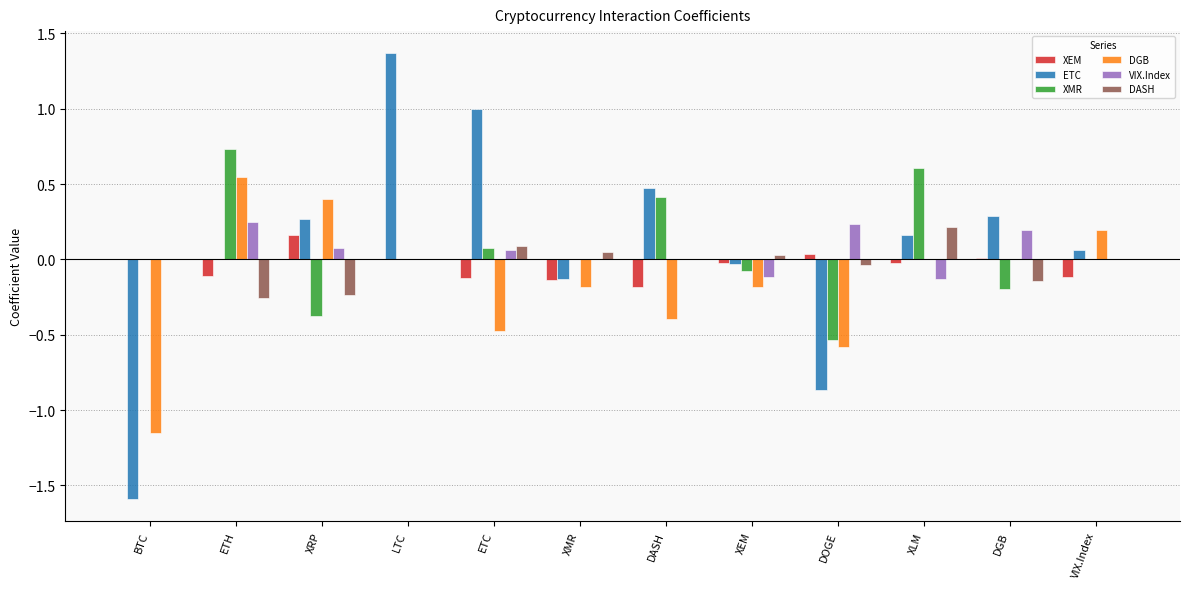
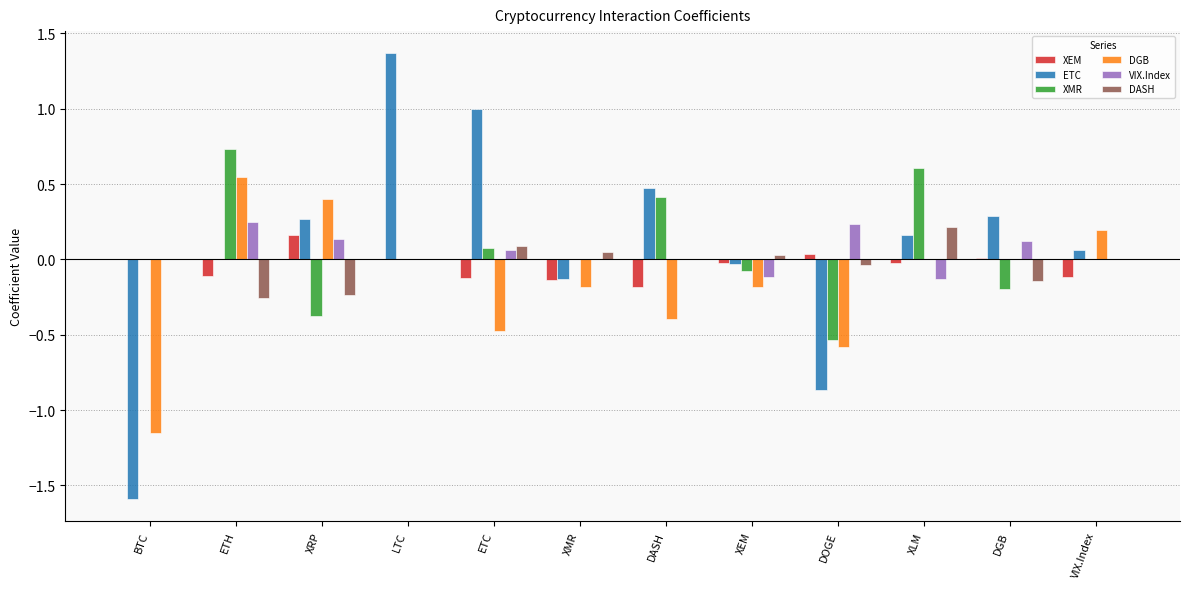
  {
    "XEM": {
      "BTC": 0.00,
      "ETH": -0.11,
      "XRP": 0.16,
      "LTC": 0.00,
      "ETC": -0.12,
      "XMR": -0.13,
      "DASH": -0.18,
      "XEM": -0.03,
      "DOGE": 0.04,
      "XLM": -0.03,
      "VIX.Index": -0.12
    },
    "ETC": {
      "BTC": -1.59,
      "XRP": 0.27,
      "LTC": 1.37,
      "ETC": 1.00,
      "XMR": -0.13,
      "DASH": 0.47,
      "XEM": -0.03,
      "DOGE": -0.87,
      "XLM": 0.16,
      "DGB": 0.29,
      "VIX.Index": 0.07
    },
    "XMR": {
      "BTC": 0.00,
      "ETH": 0.73,
      "XRP": -0.38,
      "LTC": 0.00,
      "ETC": 0.08,
      "XMR": 0.00,
      "DASH": 0.41,
      "XEM": -0.08,
      "DOGE": -0.54,
      "XLM": 0.61,
      "DGB": -0.20,
      "VIX.Index": 0.00
    },
    "DGB": {
      "BTC": -1.15,
      "ETH": 0.55,
      "XRP": 0.40,
      "LTC": 0.00,
      "ETC": -0.47,
      "XMR": -0.18,
      "DASH": -0.40,
      "XEM": -0.18,
      "DOGE": -0.58,
      "XLM": 0.00,
      "DGB": 0.00,
      "VIX.Index": 0.19
    },
    "VIX.Index": {
      "BTC": 0.00,
      "ETH": 0.25,
-     "XRP": 0.08,
+     "XRP": 0.14,
      "LTC": 0.00,
      "ETC": 0.07,
      "XMR": 0.00,
      "DASH": 0.00,
      "XEM": -0.12,
      "DOGE": 0.24,
      "XLM": -0.13,
-     "DGB": 0.19,
+     "DGB": 0.13,
      "VIX.Index": 0.00
    },
    "DASH": {
      "BTC": 0.00,
      "ETH": -0.26,
      "XRP": -0.24,
      "LTC": 0.00,
      "ETC": 0.09,
      "XMR": 0.05,
      "DASH": 0.00,
      "XEM": 0.03,
      "DOGE": -0.03,
      "XLM": 0.21,
      "DGB": -0.14,
      "VIX.Index": 0.00
    }
  }
